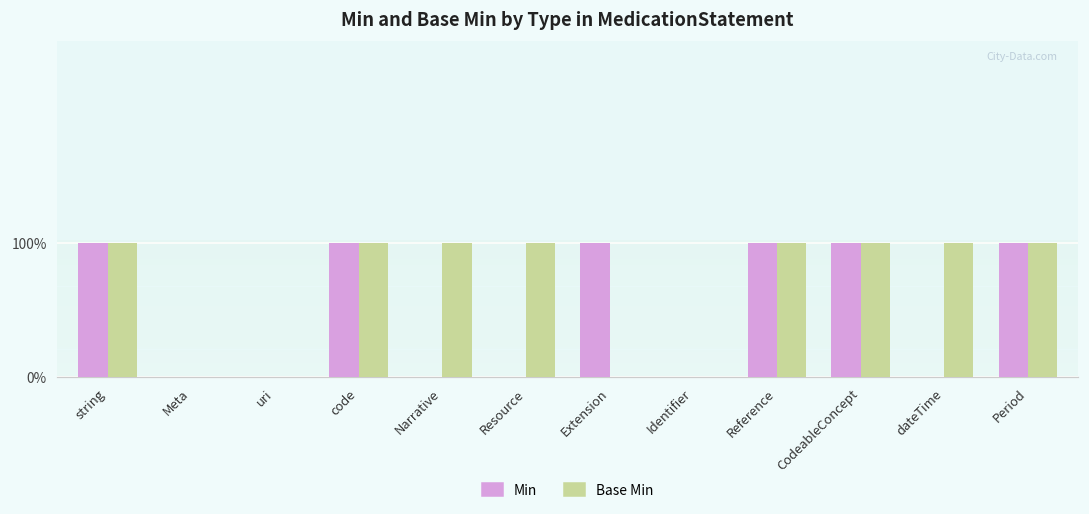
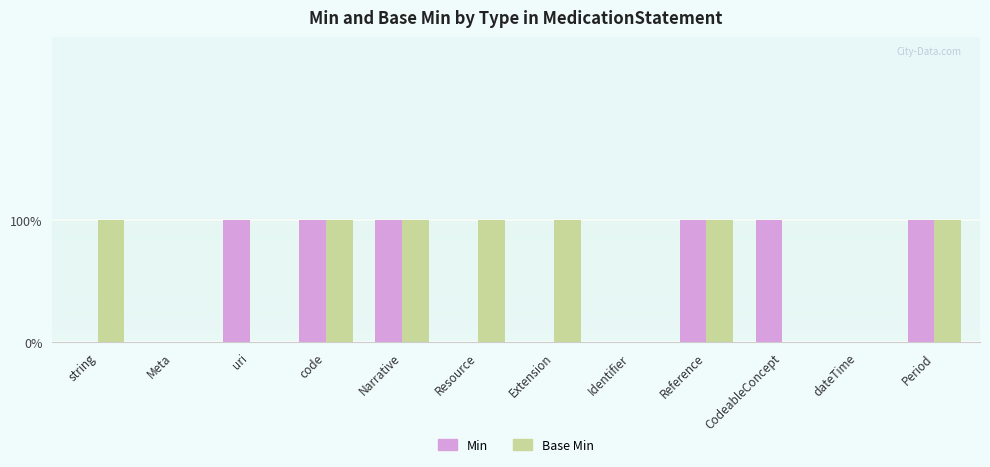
  {
    "Min": {
-     "string": "100%",
+     "string": "0%",
      "Meta": "0%",
-     "uri": "0%",
+     "uri": "100%",
      "code": "100%",
-     "Narrative": "0%",
+     "Narrative": "100%",
      "Resource": "0%",
-     "Extension": "100%",
+     "Extension": "0%",
      "Identifier": "0%",
      "Reference": "100%",
      "CodeableConcept": "100%",
      "dateTime": "0%",
      "Period": "100%"
    },
    "Base Min": {
      "string": "100%",
      "Meta": "0%",
      "uri": "0%",
      "code": "100%",
      "Narrative": "100%",
      "Resource": "100%",
-     "Extension": "0%",
+     "Extension": "100%",
      "Identifier": "0%",
      "Reference": "100%",
-     "CodeableConcept": "100%",
-     "dateTime": "100%",
+     "CodeableConcept": "0%",
+     "dateTime": "0%",
      "Period": "100%"
    }
  }
